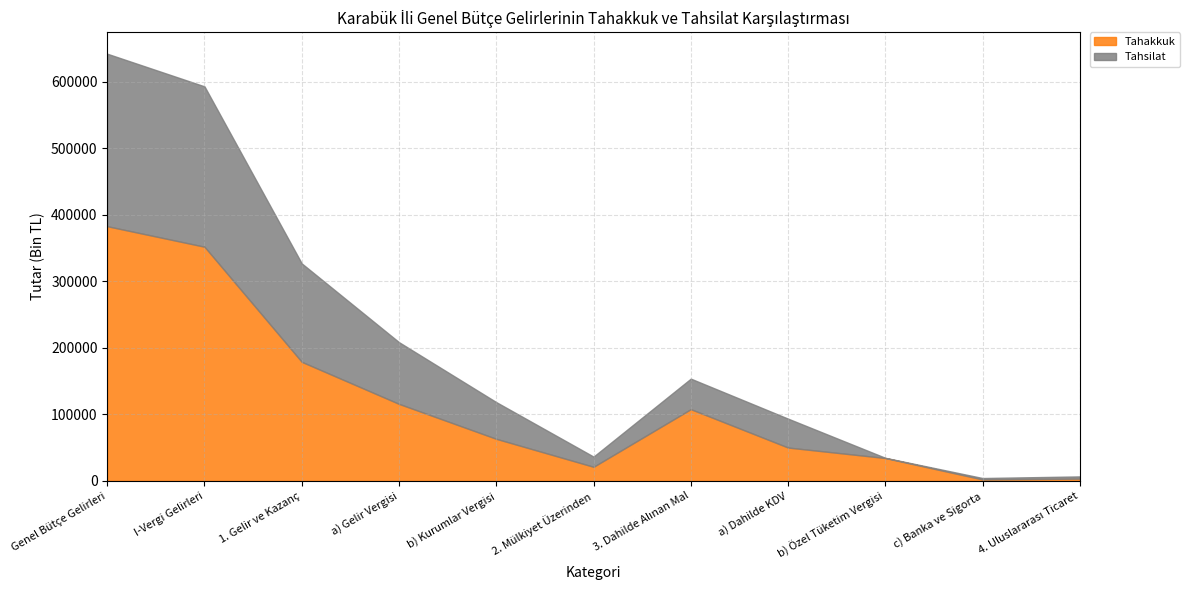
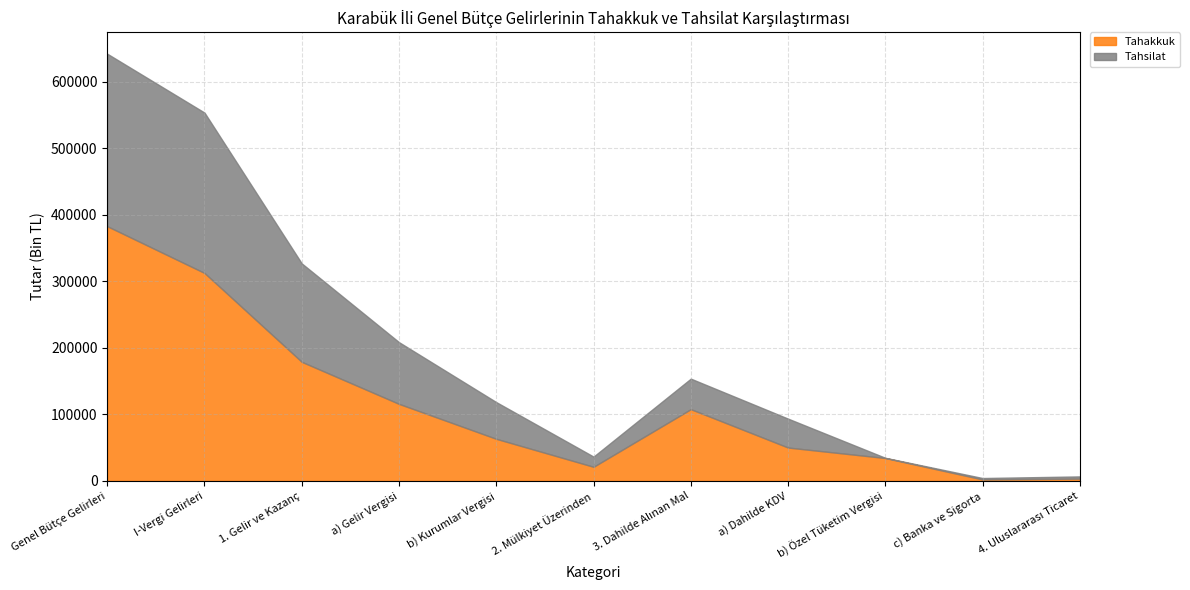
  {
    "Tahakkuk": {
      "Genel Bütçe Gelirleri": 380000,
-     "I-Vergi Gelirleri": 350000,
+     "I-Vergi Gelirleri": 310000,
      "1. Gelir ve Kazanç": 180000,
      "a) Gelir Vergisi": 120000,
      "b) Kurumlar Vergisi": 60000,
      "2. Mülkiyet Üzerinden": 20000,
      "3. Dahilde Alınan Mal": 110000,
      "a) Dahilde KDV": 50000
    },
    "Tahsilat": {
      "Genel Bütçe Gelirleri": 260000,
      "I-Vergi Gelirleri": 240000,
      "1. Gelir ve Kazanç": 150000,
      "a) Gelir Vergisi": 90000,
      "b) Kurumlar Vergisi": 60000,
      "2. Mülkiyet Üzerinden": 20000,
      "3. Dahilde Alınan Mal": 50000,
      "a) Dahilde KDV": 40000
    }
  }
